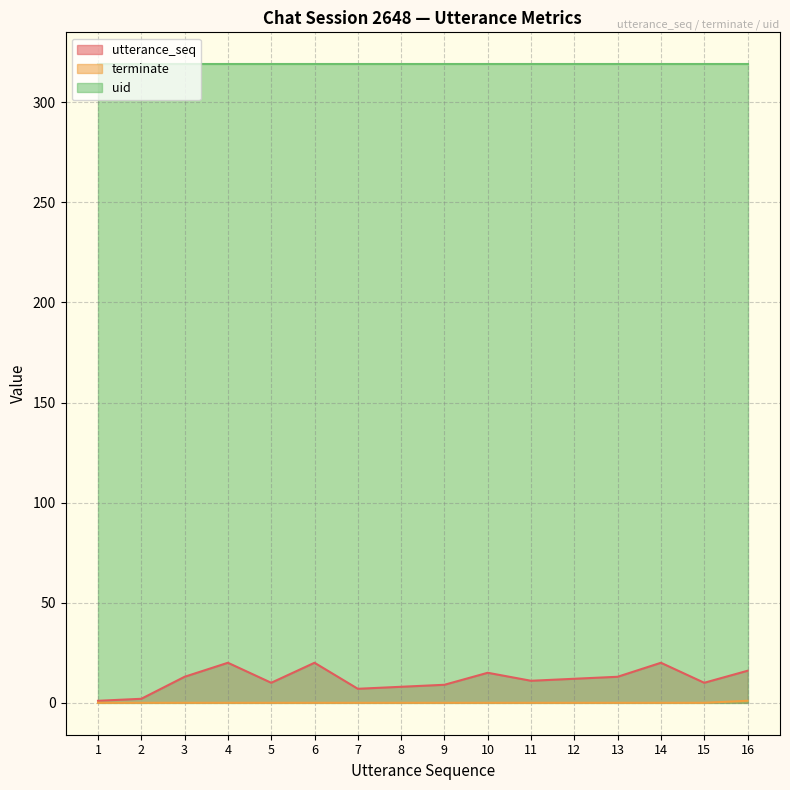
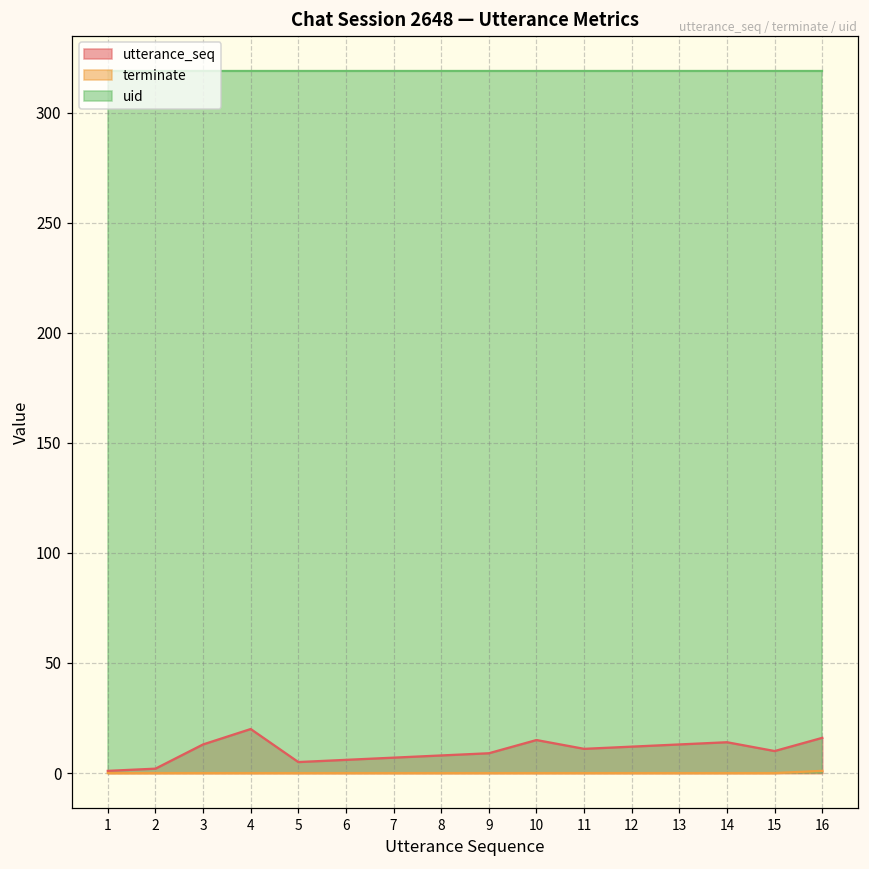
  {
    "utterance_seq": {
      "2": 2,
      "3": 13,
      "4": 20,
-     "5": 10,
-     "6": 20,
+     "5": 5,
+     "6": 6,
      "7": 7,
      "8": 8,
      "9": 9,
      "10": 15,
      "11": 11,
      "12": 12,
      "13": 13,
-     "14": 20,
+     "14": 14,
      "15": 10,
      "16": 16
    },
    "terminate": {
      "2": 0,
      "3": 0,
      "4": 0,
      "5": 0,
      "6": 0,
      "7": 0,
      "8": 0,
      "9": 0,
      "10": 0,
      "11": 0,
      "12": 0,
      "13": 0,
      "14": 0,
      "15": 0,
      "16": 1
    },
    "uid": {
      "4": 319,
      "5": 319,
      "6": 319,
      "7": 319,
      "8": 319,
      "9": 319,
      "10": 319,
      "11": 319,
      "12": 319,
      "13": 319,
      "14": 319,
      "15": 319,
      "16": 319
    }
  }
